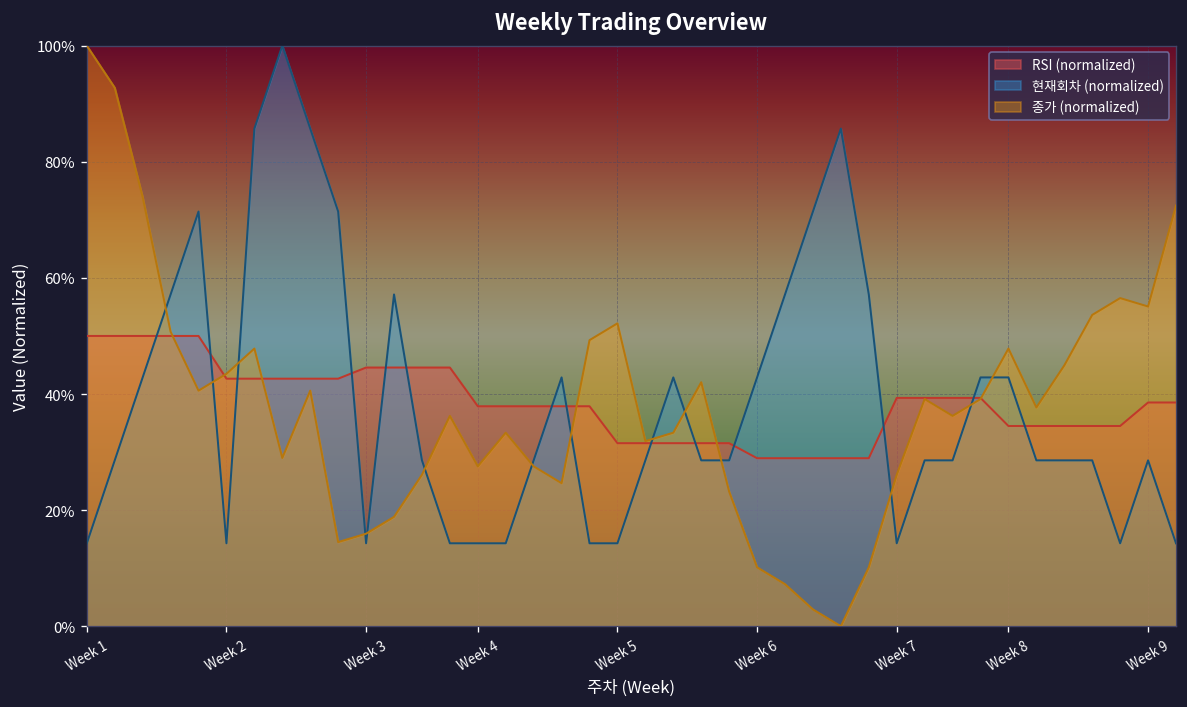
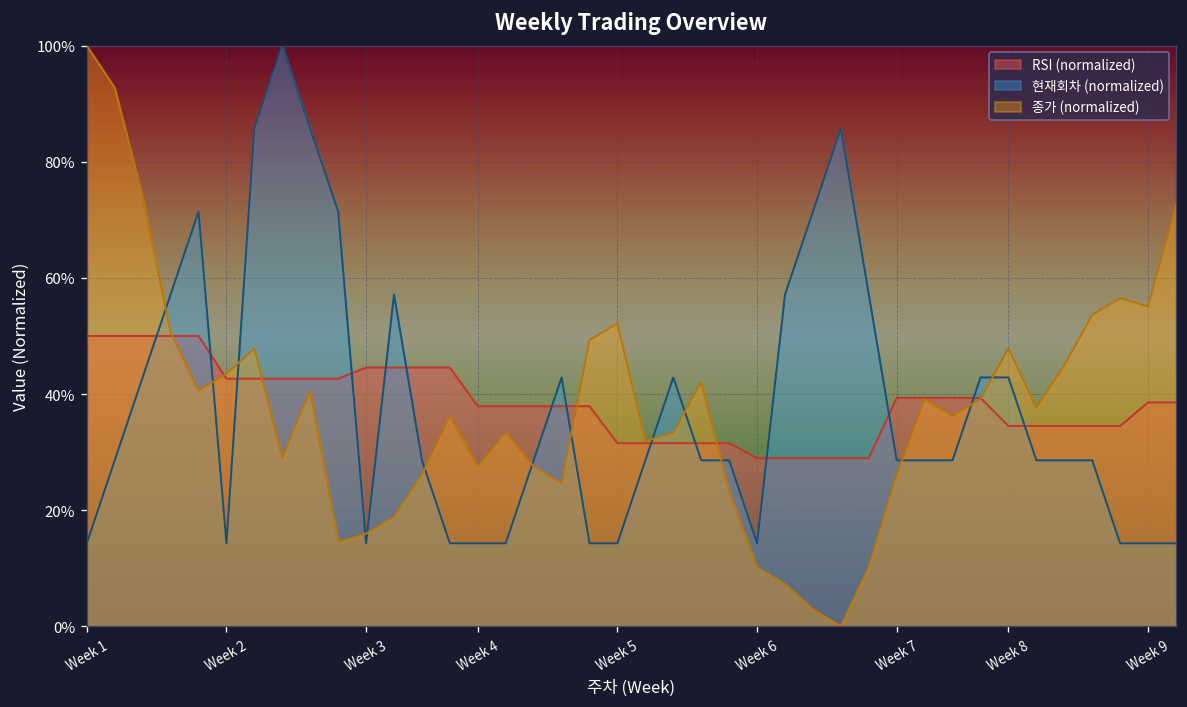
  {
    "현재회차 (normalized)": {
      "Week 1": "14%",
      "Week 2": "14%",
      "Week 3": "14%",
      "Week 4": "14%",
      "Week 5": "14%",
-     "Week 6": "43%",
-     "Week 7": "14%",
+     "Week 6": "14%",
+     "Week 7": "29%",
      "Week 8": "43%",
-     "Week 9": "29%"
+     "Week 9": "14%"
    }
  }
